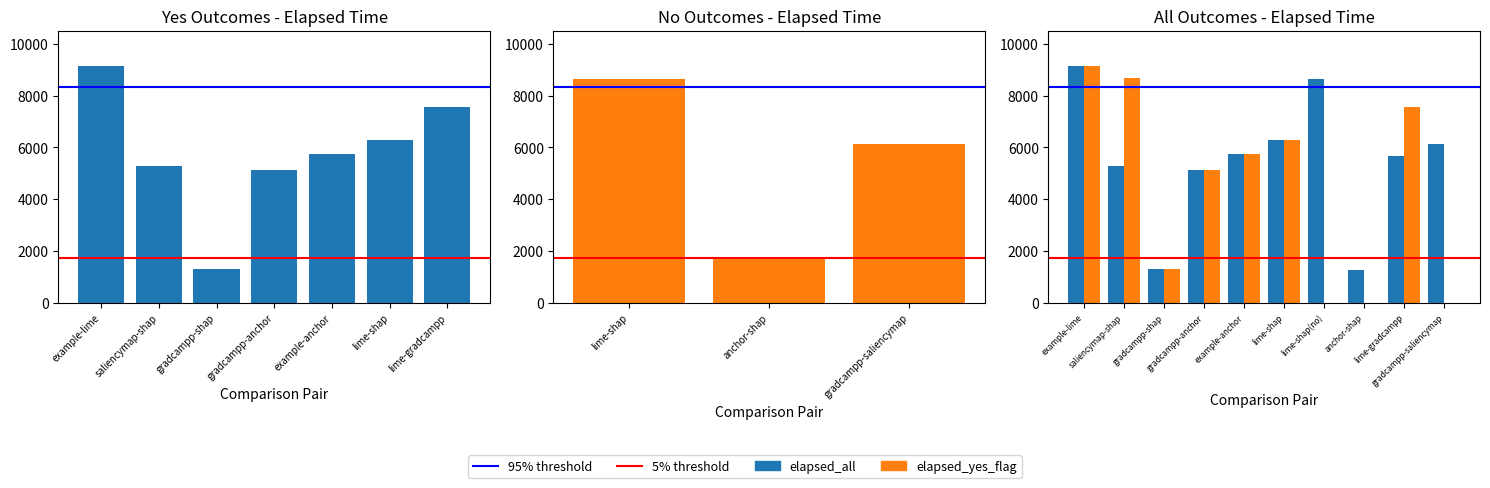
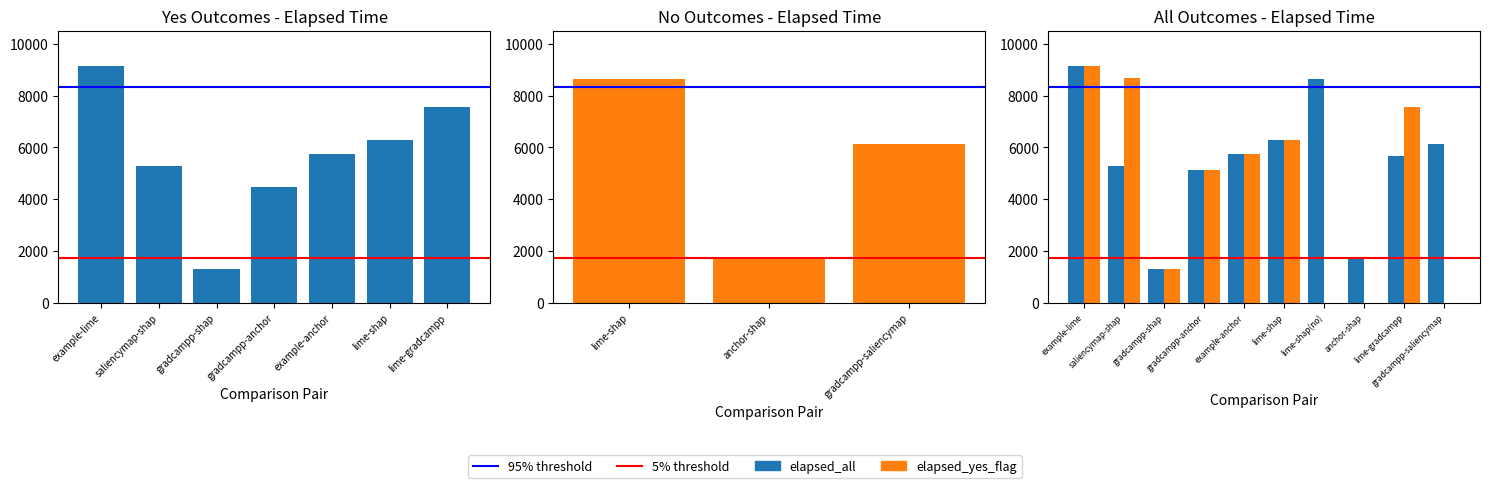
  {
    "Yes Outcomes - Elapsed Time": {
      "example-lime": 9100,
      "saliencymap-shap": 5300,
      "gradcampp-shap": 1300,
-     "gradcampp-anchor": 5100,
+     "gradcampp-anchor": 4500,
      "example-anchor": 5800,
      "lime-shap": 6300,
      "lime-gradcampp": 7600
    },
    "No Outcomes - Elapsed Time": {
      "lime-shap": 8600,
      "anchor-shap": 1700,
      "gradcampp-saliencymap": 6100
    },
    "All Outcomes - Elapsed Time": {
      "elapsed_all": {
        "example-lime": 9100,
        "saliencymap-shap": 5300,
        "gradcampp-shap": 1300,
        "gradcampp-anchor": 5100,
        "example-anchor": 5800,
        "lime-shap": 6300,
        "lime-shap(no)": 8600,
-       "anchor-shap": 1300,
+       "anchor-shap": 1700,
        "lime-gradcampp": 5700,
        "gradcampp-saliencymap": 6100
      },
      "elapsed_yes_flag": {
        "example-lime": 9100,
        "saliencymap-shap": 8700,
        "gradcampp-shap": 1300,
        "gradcampp-anchor": 5100,
        "example-anchor": 5800,
        "lime-shap": 6300,
        "lime-shap(no)": 0,
        "anchor-shap": 0,
        "lime-gradcampp": 7600,
        "gradcampp-saliencymap": 0
      }
    }
  }
